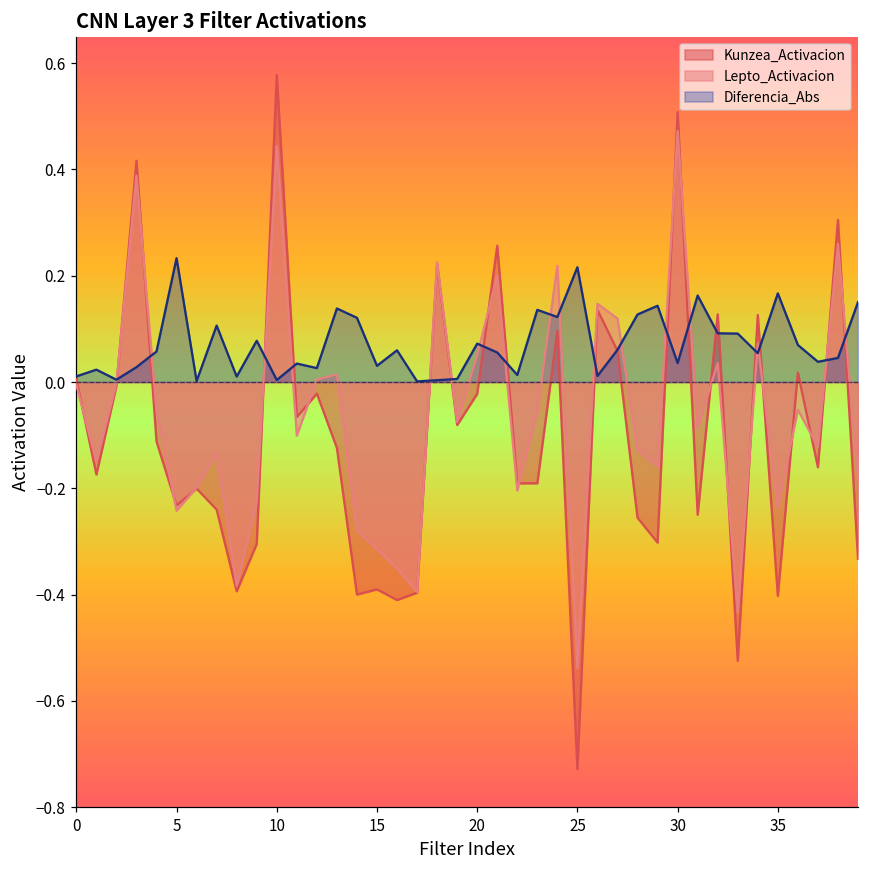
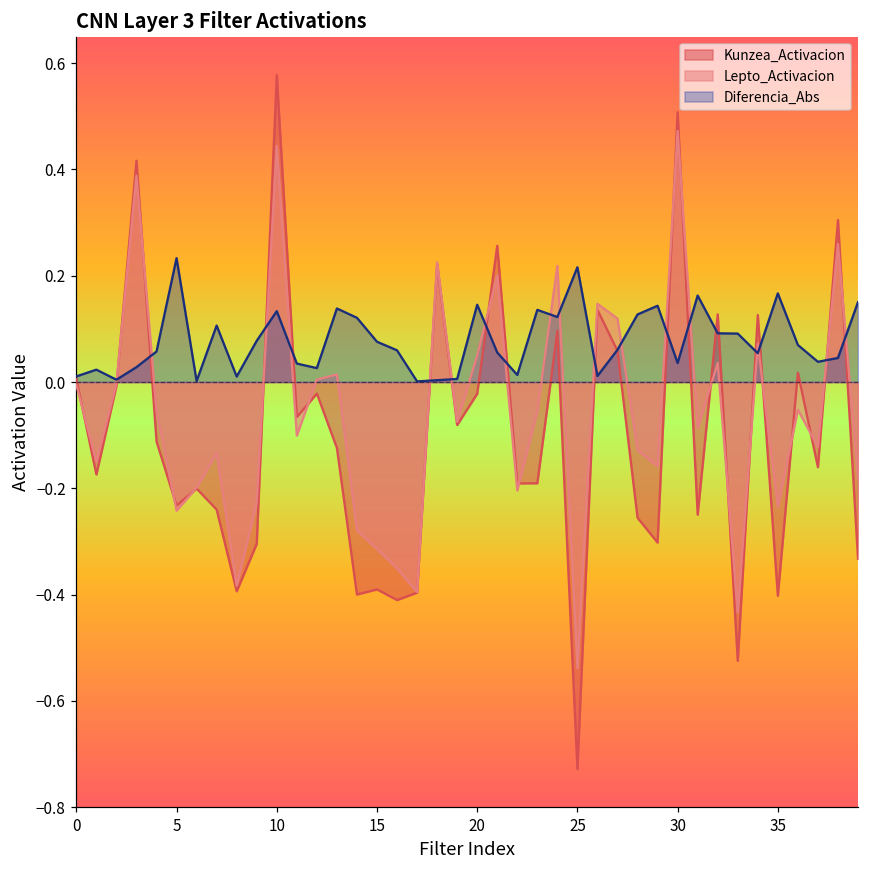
  {
    "Diferencia_Abs": {
      "5": 0.23,
-     "10": 0.00,
-     "15": 0.03,
-     "20": 0.07,
+     "10": 0.13,
+     "15": 0.08,
+     "20": 0.15,
      "25": 0.22,
      "30": 0.04,
      "35": 0.17
    }
  }
